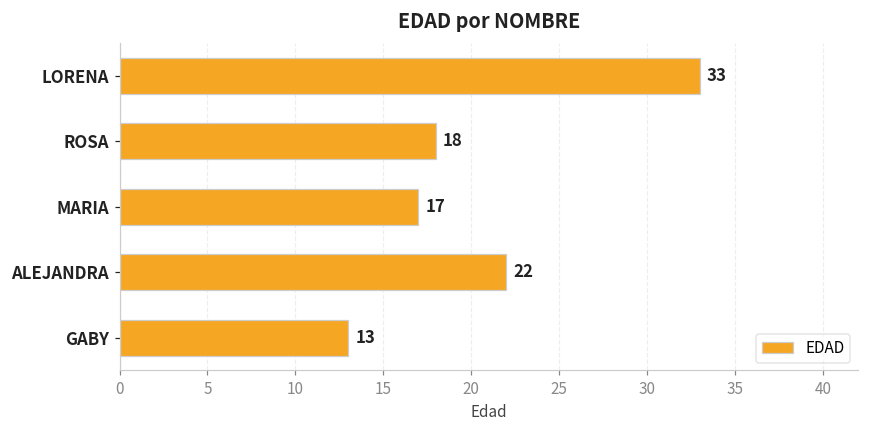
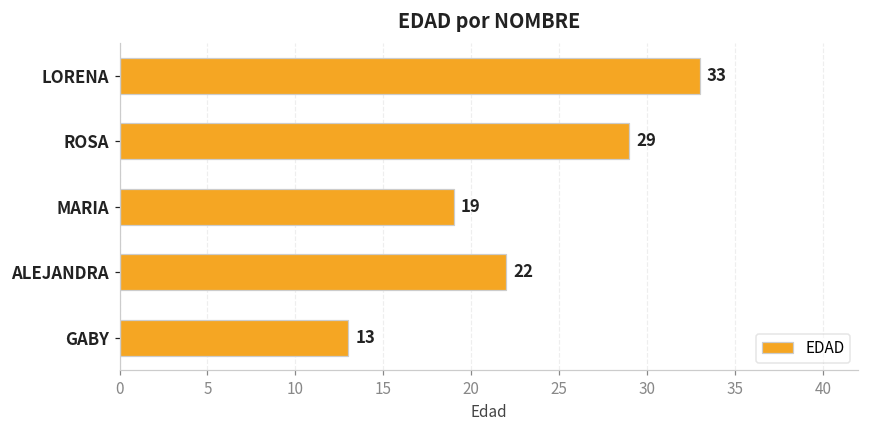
  {
    "LORENA": 33,
-   "ROSA": 18,
-   "MARIA": 17,
+   "ROSA": 29,
+   "MARIA": 19,
    "ALEJANDRA": 22,
    "GABY": 13
  }
